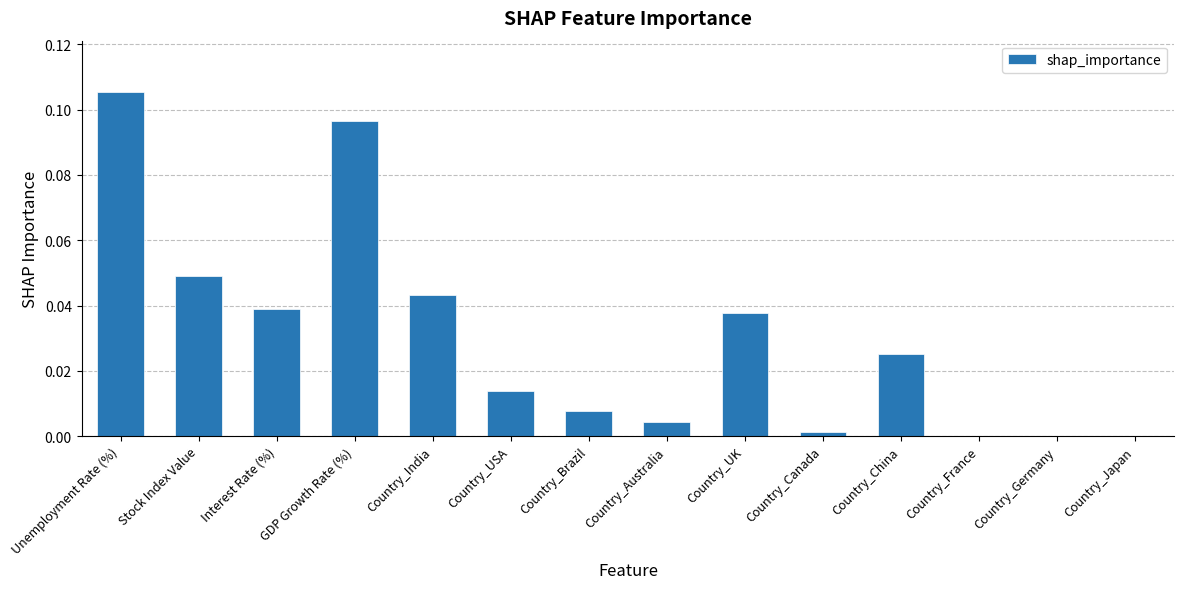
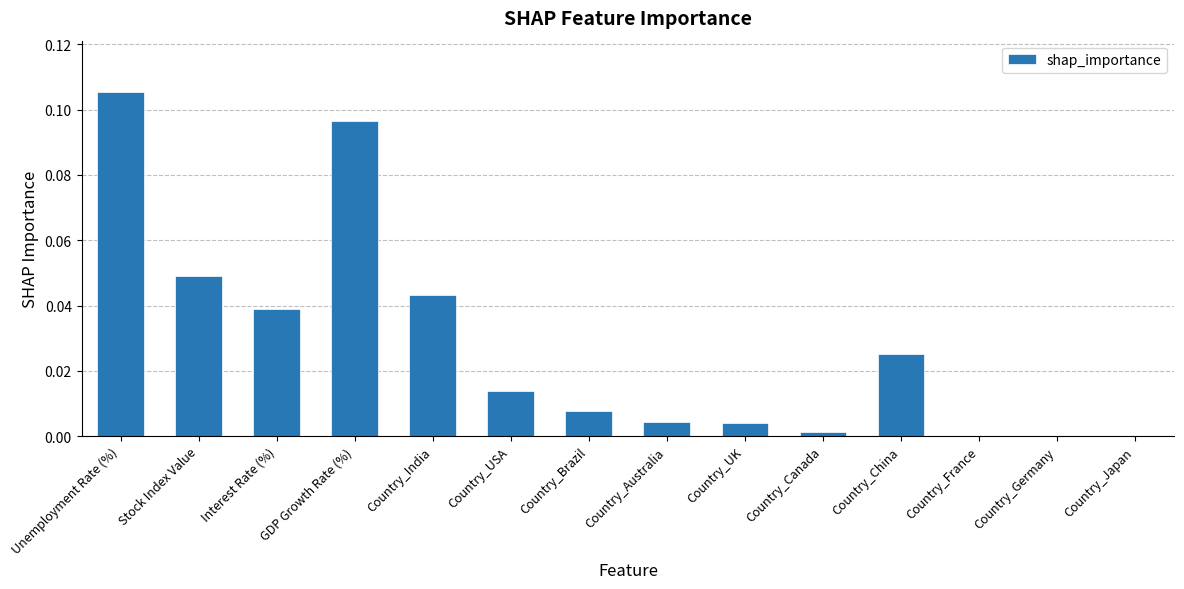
  {
    "Unemployment Rate (%)": 0.105,
    "Stock Index Value": 0.049,
    "Interest Rate (%)": 0.039,
    "GDP Growth Rate (%)": 0.097,
    "Country_India": 0.043,
    "Country_USA": 0.014,
    "Country_Brazil": 0.008,
    "Country_Australia": 0.004,
-   "Country_UK": 0.038,
+   "Country_UK": 0.004,
    "Country_Canada": 0.001,
    "Country_China": 0.025,
    "Country_France": 0.000,
    "Country_Germany": 0.000,
    "Country_Japan": 0.000
  }
